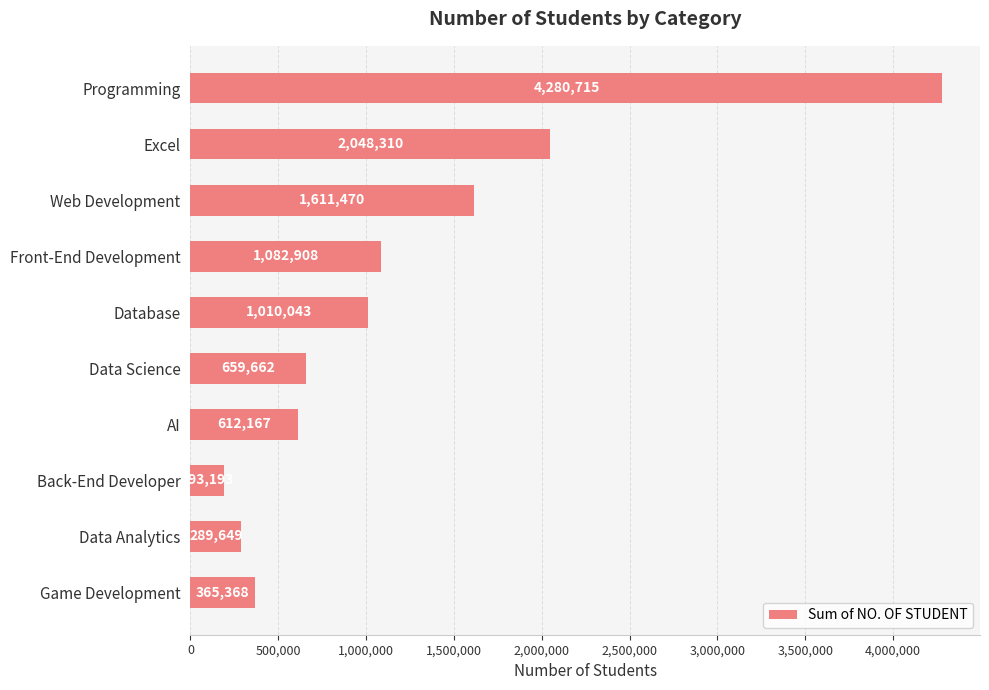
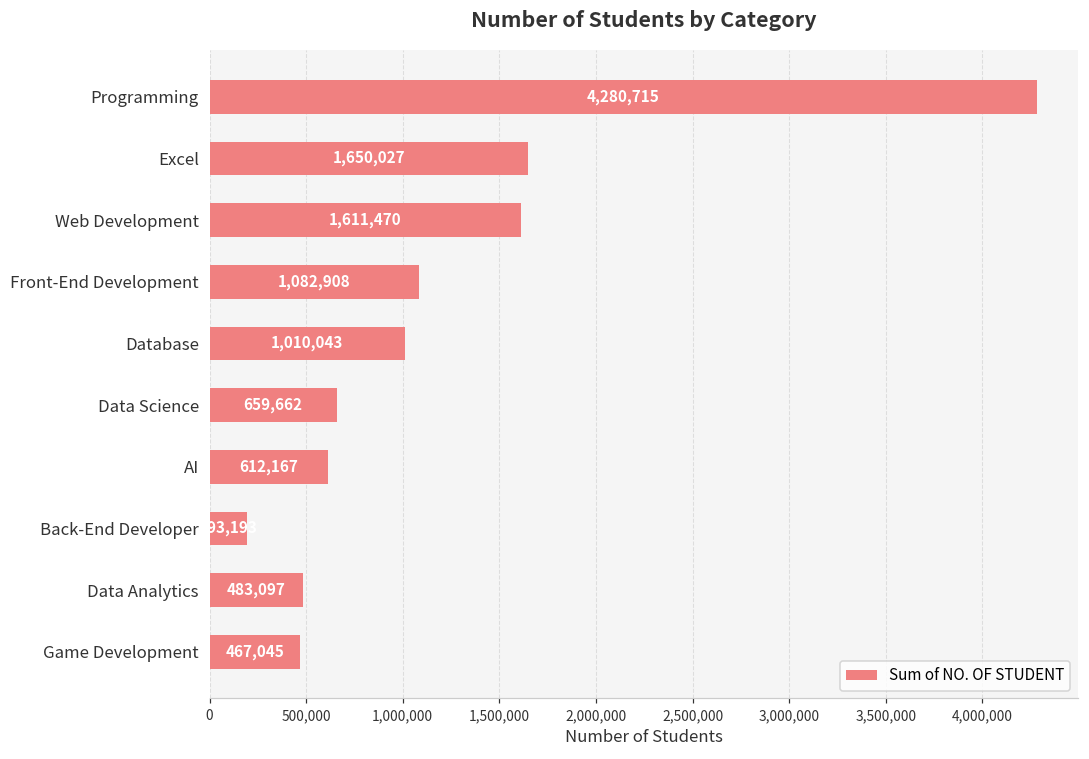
  {
    "Programming": "4,280,715",
-   "Excel": "2,048,310",
+   "Excel": "1,650,027",
    "Web Development": "1,611,470",
    "Front-End Development": "1,082,908",
    "Database": "1,010,043",
    "Data Science": "659,662",
    "AI": "612,167",
    "Back-End Developer": "193,193",
-   "Data Analytics": "289,649",
-   "Game Development": "365,368"
+   "Data Analytics": "483,097",
+   "Game Development": "467,045"
  }
